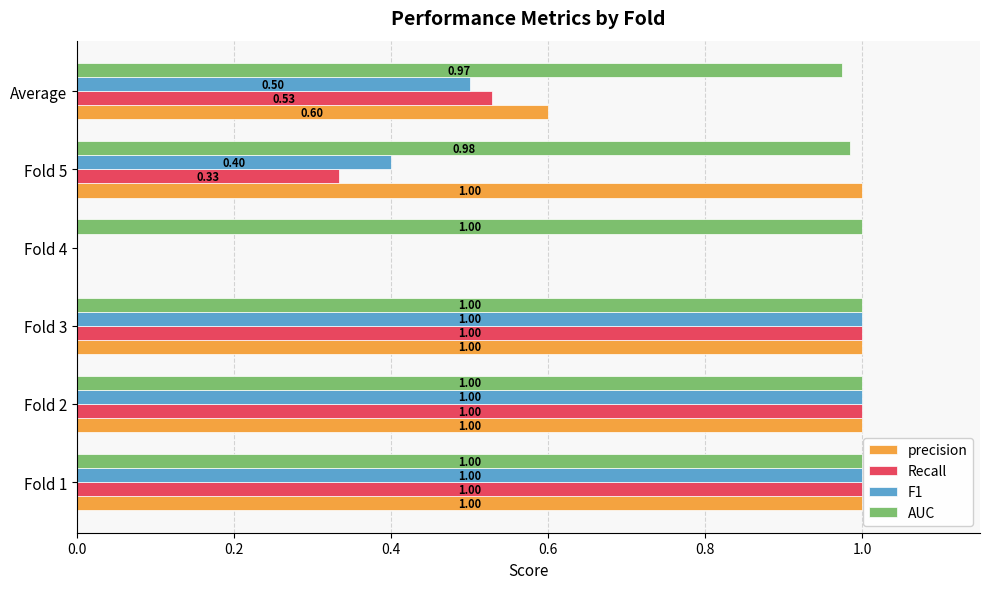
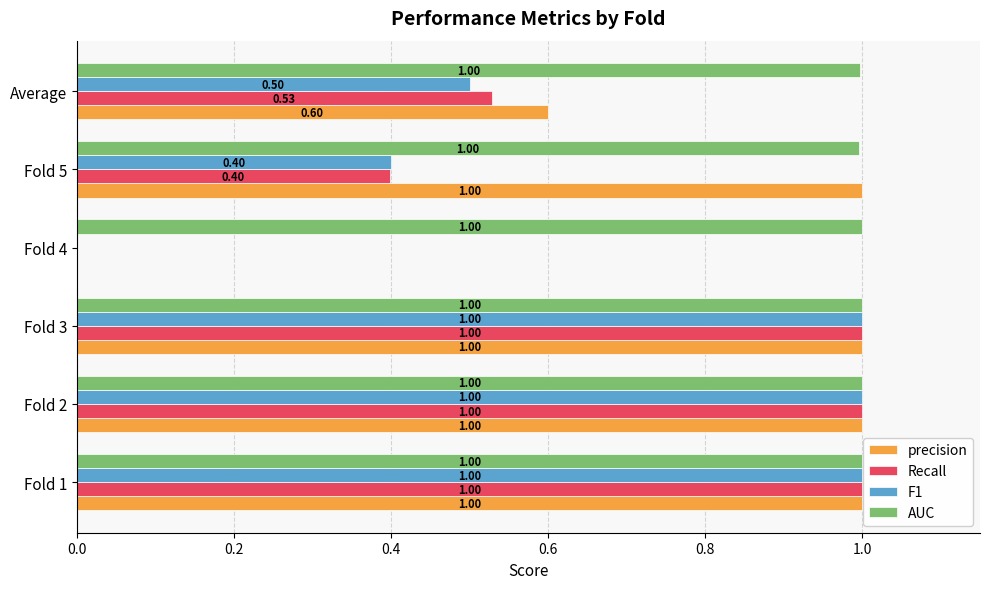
  {
    "precision": {
      "Average": 0.60,
      "Fold 5": 1.00,
      "Fold 3": 1.00,
      "Fold 2": 1.00,
      "Fold 1": 1.00
    },
    "Recall": {
      "Average": 0.53,
-     "Fold 5": 0.33,
+     "Fold 5": 0.40,
      "Fold 3": 1.00,
      "Fold 2": 1.00,
      "Fold 1": 1.00
    },
    "F1": {
      "Average": 0.50,
      "Fold 5": 0.40,
      "Fold 3": 1.00,
      "Fold 2": 1.00,
      "Fold 1": 1.00
    },
    "AUC": {
-     "Average": 0.97,
-     "Fold 5": 0.98,
+     "Average": 1.00,
+     "Fold 5": 1.00,
      "Fold 4": 1.00,
      "Fold 3": 1.00,
      "Fold 2": 1.00,
      "Fold 1": 1.00
    }
  }
